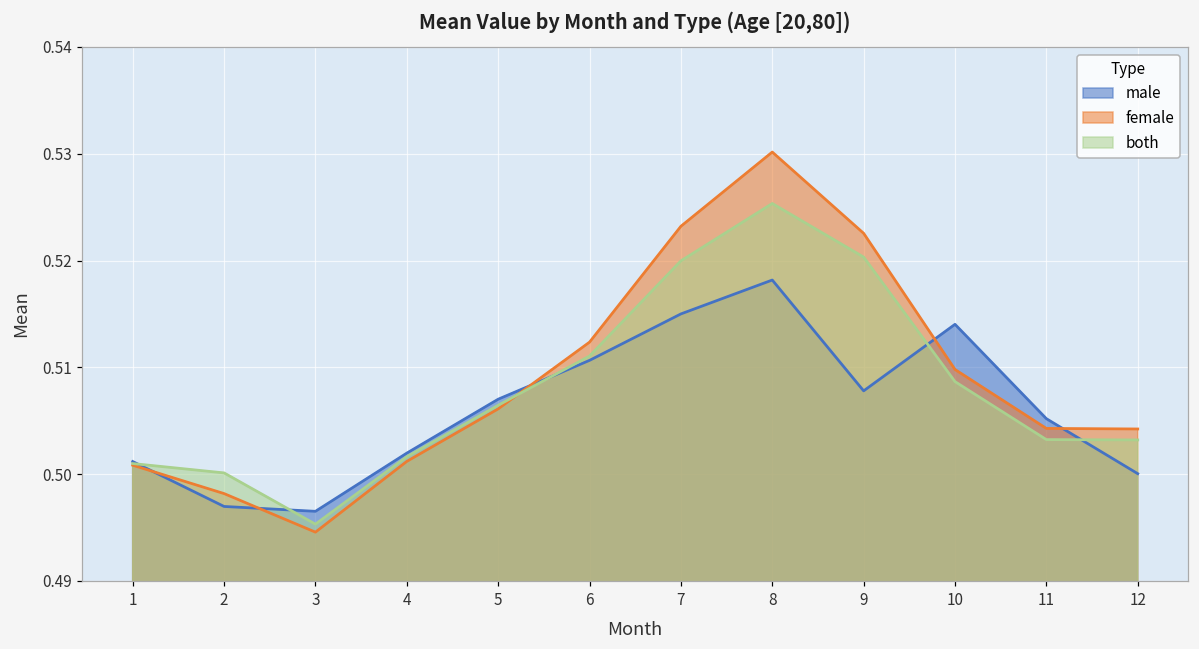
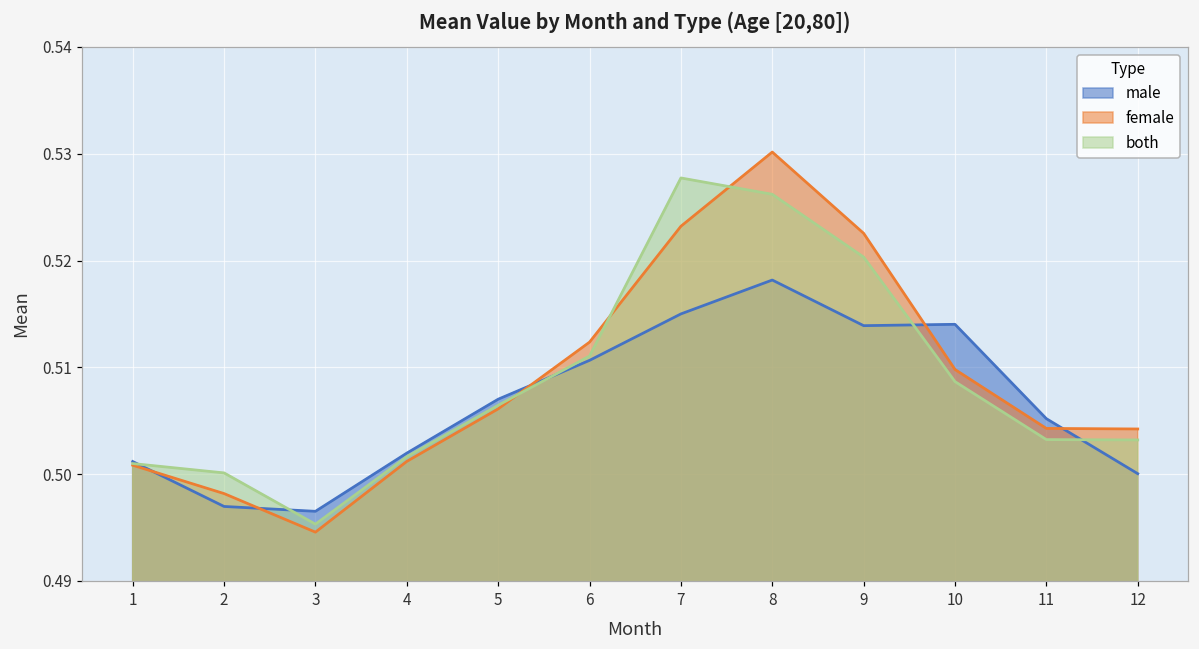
  {
    "male": {
      "2": 0.497,
      "3": 0.497,
      "4": 0.502,
      "5": 0.507,
      "6": 0.511,
      "7": 0.515,
      "8": 0.518,
-     "9": 0.508,
+     "9": 0.514,
      "10": 0.514,
      "11": 0.505,
      "12": 0.500
    },
    "female": {
      "2": 0.498,
      "3": 0.495,
      "4": 0.501,
      "5": 0.506,
      "6": 0.512,
      "7": 0.523,
      "8": 0.530,
      "9": 0.523,
      "10": 0.510,
      "11": 0.504,
      "12": 0.504
    },
    "both": {
      "2": 0.500,
      "3": 0.495,
      "4": 0.502,
      "5": 0.506,
      "6": 0.511,
-     "7": 0.520,
-     "8": 0.525,
+     "7": 0.528,
+     "8": 0.526,
      "9": 0.520,
      "10": 0.509,
      "11": 0.503,
      "12": 0.503
    }
  }
